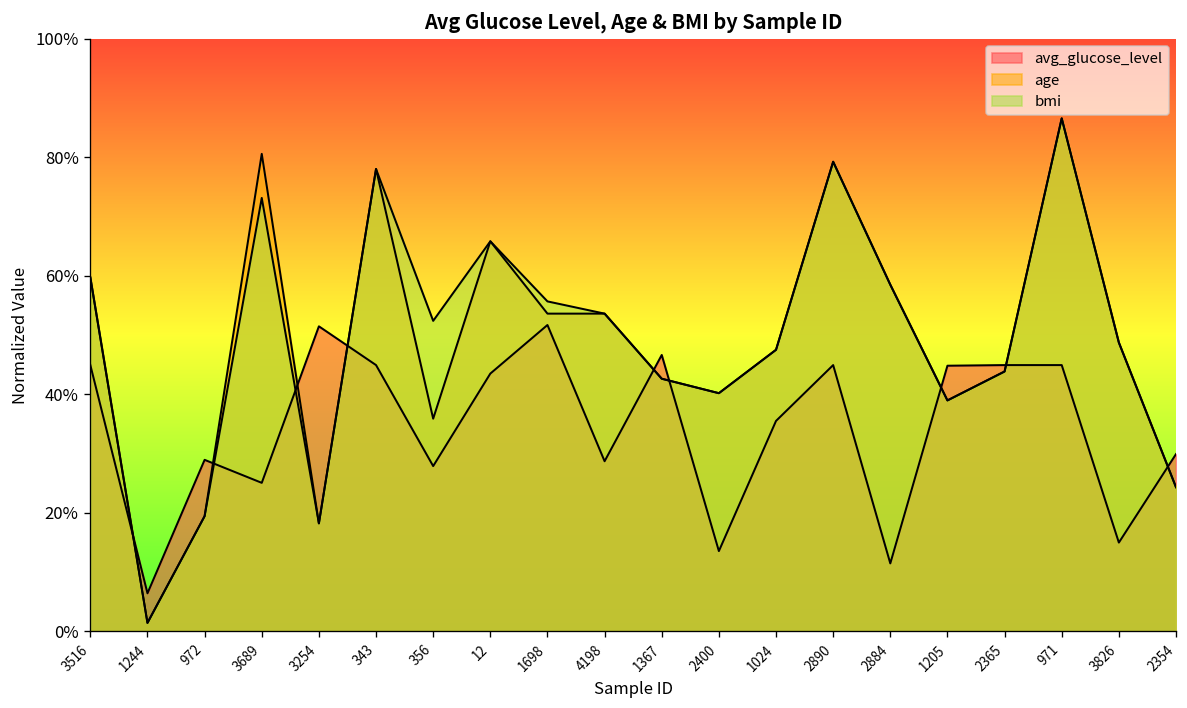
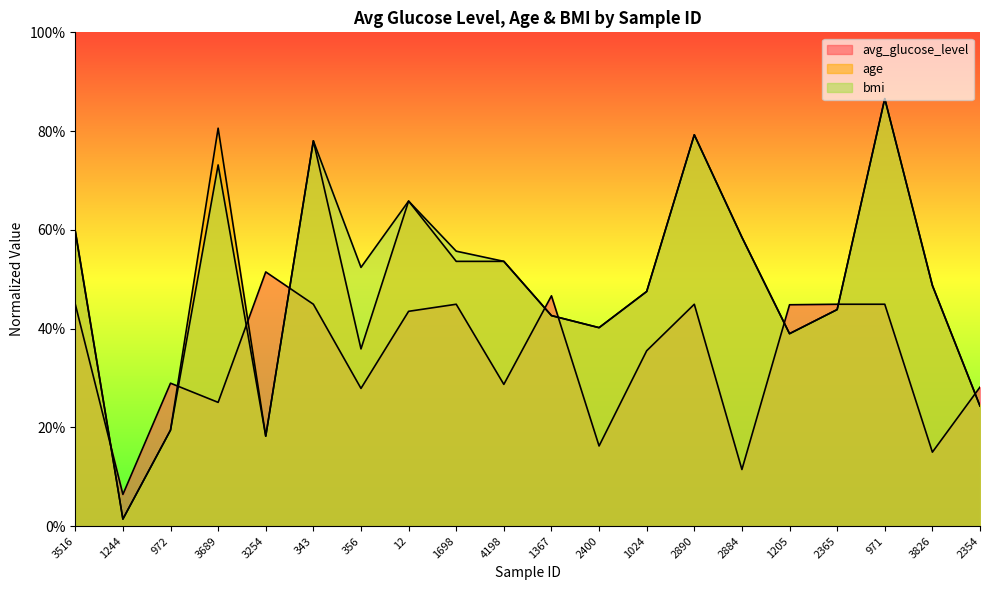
  {
    "avg_glucose_level": {
      "3516": "45%",
      "1244": "6%",
      "972": "29%",
      "3689": "25%",
      "3254": "51%",
      "343": "45%",
      "356": "28%",
      "12": "43%",
-     "1698": "52%",
+     "1698": "45%",
      "4198": "29%",
      "1367": "47%",
-     "2400": "14%",
+     "2400": "16%",
      "1024": "36%",
      "2890": "45%",
      "2884": "11%",
      "1205": "45%",
      "2365": "45%",
      "971": "45%",
      "3826": "15%",
-     "2354": "30%"
+     "2354": "28%"
    },
    "age": {
      "3689": "81%",
      "356": "36%",
      "1698": "54%"
    },
    "bmi": {
      "3689": "73%",
      "356": "52%",
      "1698": "56%"
    }
  }
